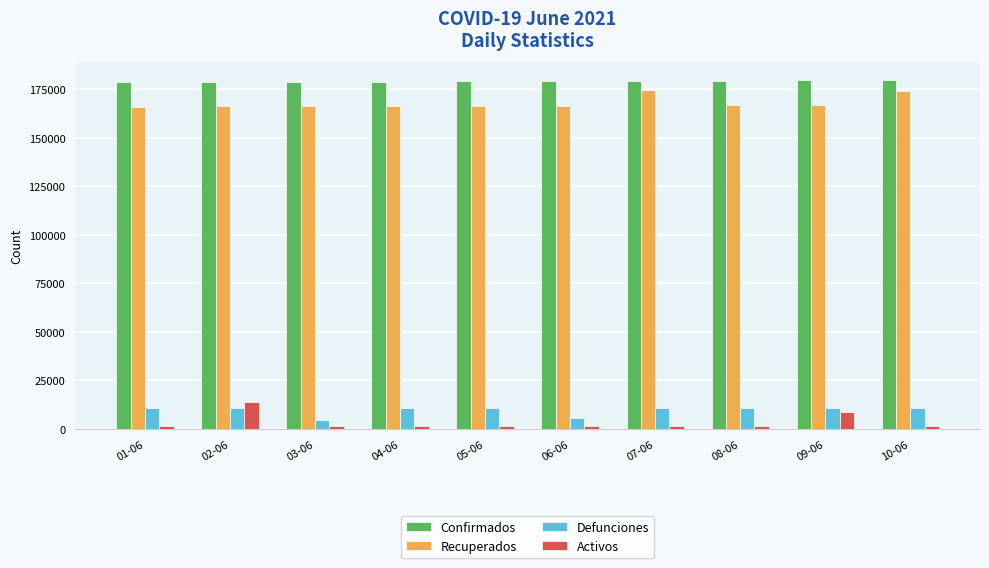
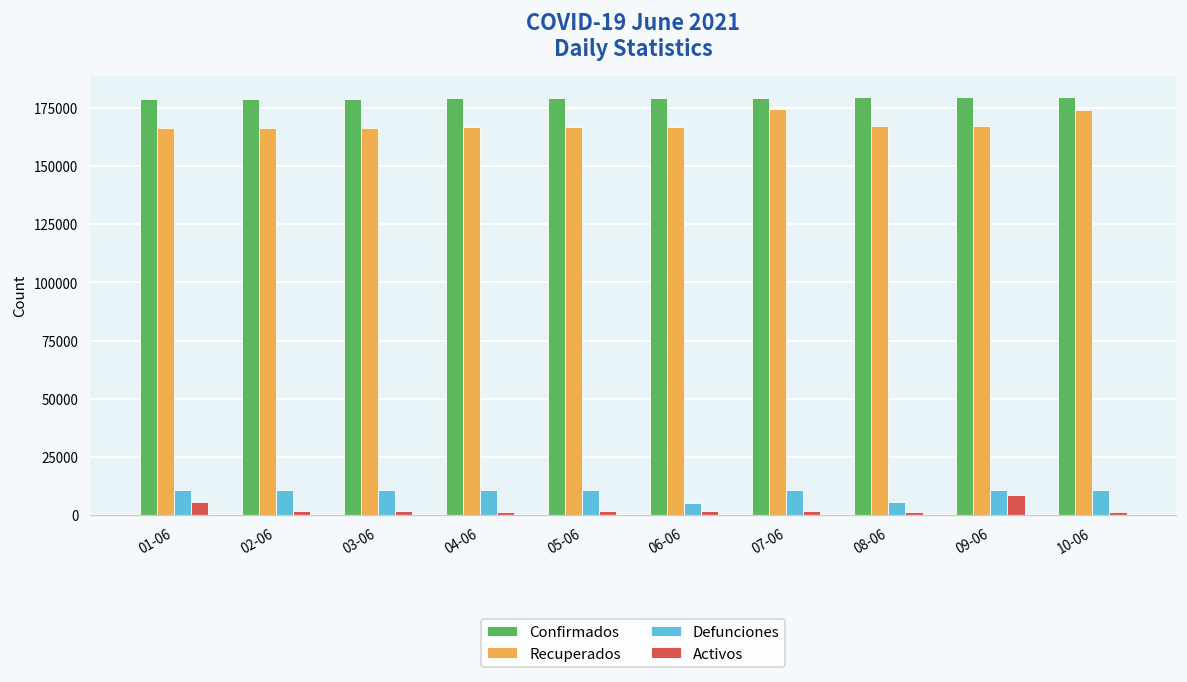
  {
    "Confirmados": {
      "01-06": 179000,
      "02-06": 179000,
      "03-06": 179000,
      "04-06": 179000,
      "05-06": 179000,
      "06-06": 179000,
      "07-06": 179000,
      "08-06": 180000,
      "09-06": 180000,
      "10-06": 180000
    },
    "Recuperados": {
      "01-06": 166000,
      "02-06": 166000,
      "03-06": 166000,
      "04-06": 167000,
      "05-06": 167000,
      "06-06": 167000,
      "07-06": 175000,
      "08-06": 167000,
      "09-06": 167000,
      "10-06": 174000
    },
    "Defunciones": {
      "01-06": 11000,
      "02-06": 11000,
-     "03-06": 5000,
+     "03-06": 11000,
      "04-06": 11000,
      "05-06": 11000,
      "06-06": 5000,
      "07-06": 11000,
-     "08-06": 11000,
+     "08-06": 6000,
      "09-06": 11000,
      "10-06": 11000
    },
    "Activos": {
-     "01-06": 2000,
-     "02-06": 14000,
+     "01-06": 6000,
+     "02-06": 2000,
      "03-06": 2000,
      "04-06": 2000,
      "05-06": 2000,
      "06-06": 2000,
      "07-06": 2000,
      "08-06": 2000,
      "09-06": 8000,
      "10-06": 1000
    }
  }
